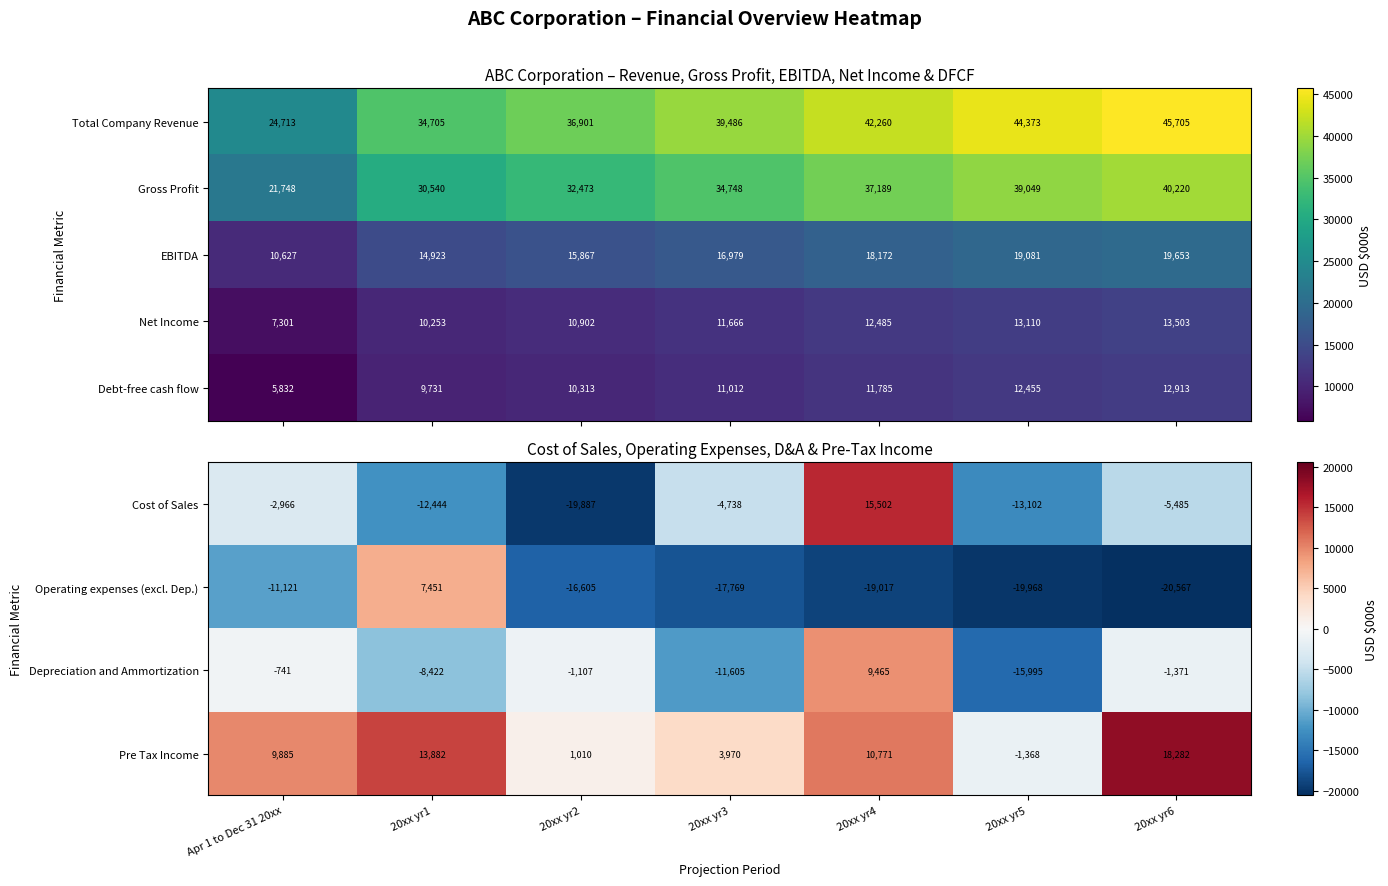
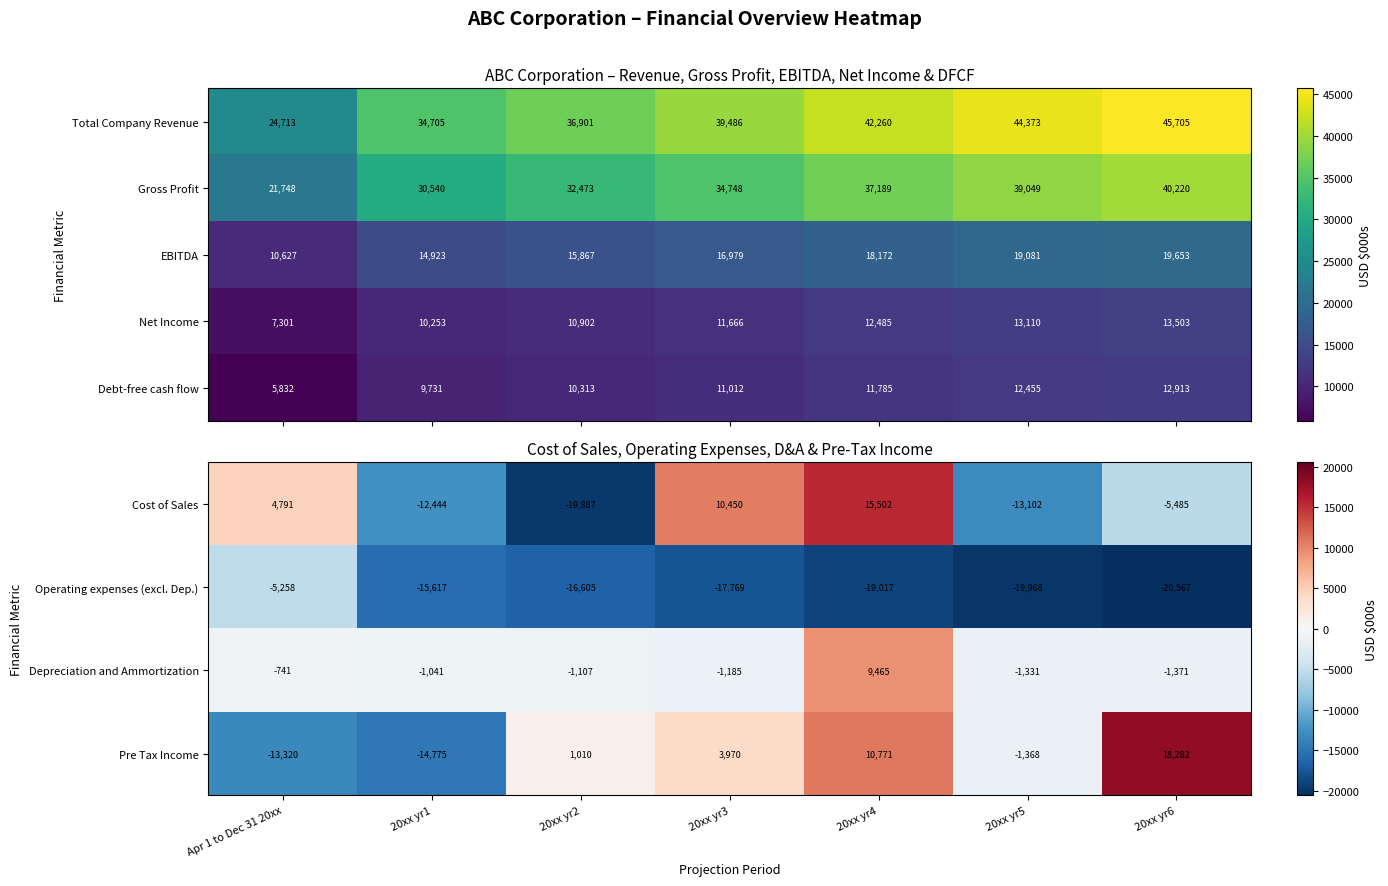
  {
    "Cost of Sales, Operating Expenses, D&A & Pre-Tax Income": {
      "Cost of Sales": {
-       "Apr 1 to Dec 31 20xx": "-2,966",
+       "Apr 1 to Dec 31 20xx": "4,791",
        "20xx yr1": "-12,444",
        "20xx yr2": "-19,887",
-       "20xx yr3": "-4,738",
+       "20xx yr3": "10,450",
        "20xx yr4": "15,502",
        "20xx yr5": "-13,102",
        "20xx yr6": "-5,485"
      },
      "Operating expenses (excl. Dep.)": {
-       "Apr 1 to Dec 31 20xx": "-11,121",
-       "20xx yr1": "7,451",
+       "Apr 1 to Dec 31 20xx": "-5,258",
+       "20xx yr1": "-15,617",
        "20xx yr2": "-16,605",
        "20xx yr3": "-17,769",
        "20xx yr4": "-19,017",
        "20xx yr5": "-19,968",
        "20xx yr6": "-20,567"
      },
      "Depreciation and Ammortization": {
        "Apr 1 to Dec 31 20xx": "-741",
-       "20xx yr1": "-8,422",
+       "20xx yr1": "-1,041",
        "20xx yr2": "-1,107",
-       "20xx yr3": "-11,605",
+       "20xx yr3": "-1,185",
        "20xx yr4": "9,465",
-       "20xx yr5": "-15,995",
+       "20xx yr5": "-1,331",
        "20xx yr6": "-1,371"
      },
      "Pre Tax Income": {
-       "Apr 1 to Dec 31 20xx": "9,885",
-       "20xx yr1": "13,882",
+       "Apr 1 to Dec 31 20xx": "-13,320",
+       "20xx yr1": "-14,775",
        "20xx yr2": "1,010",
        "20xx yr3": "3,970",
        "20xx yr4": "10,771",
        "20xx yr5": "-1,368",
        "20xx yr6": "18,282"
      }
    }
  }
